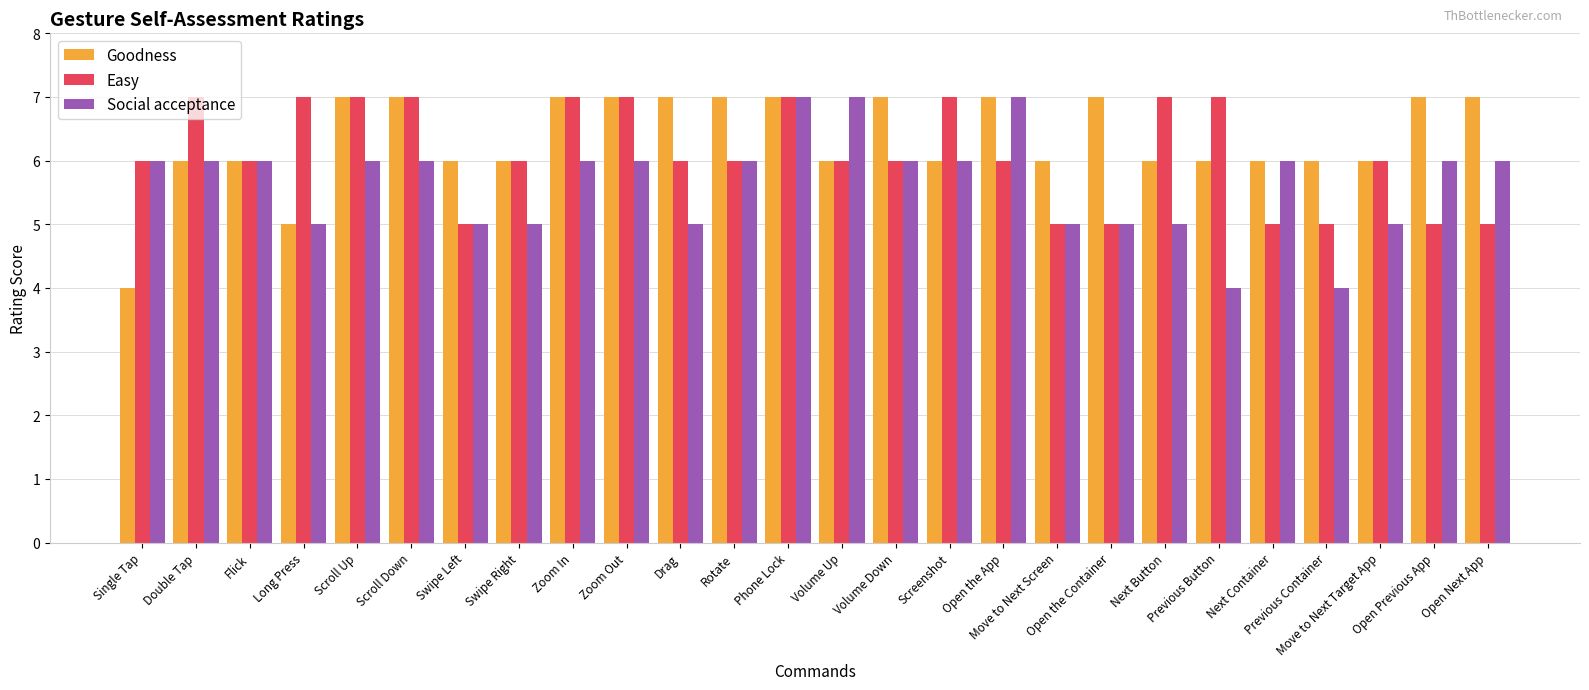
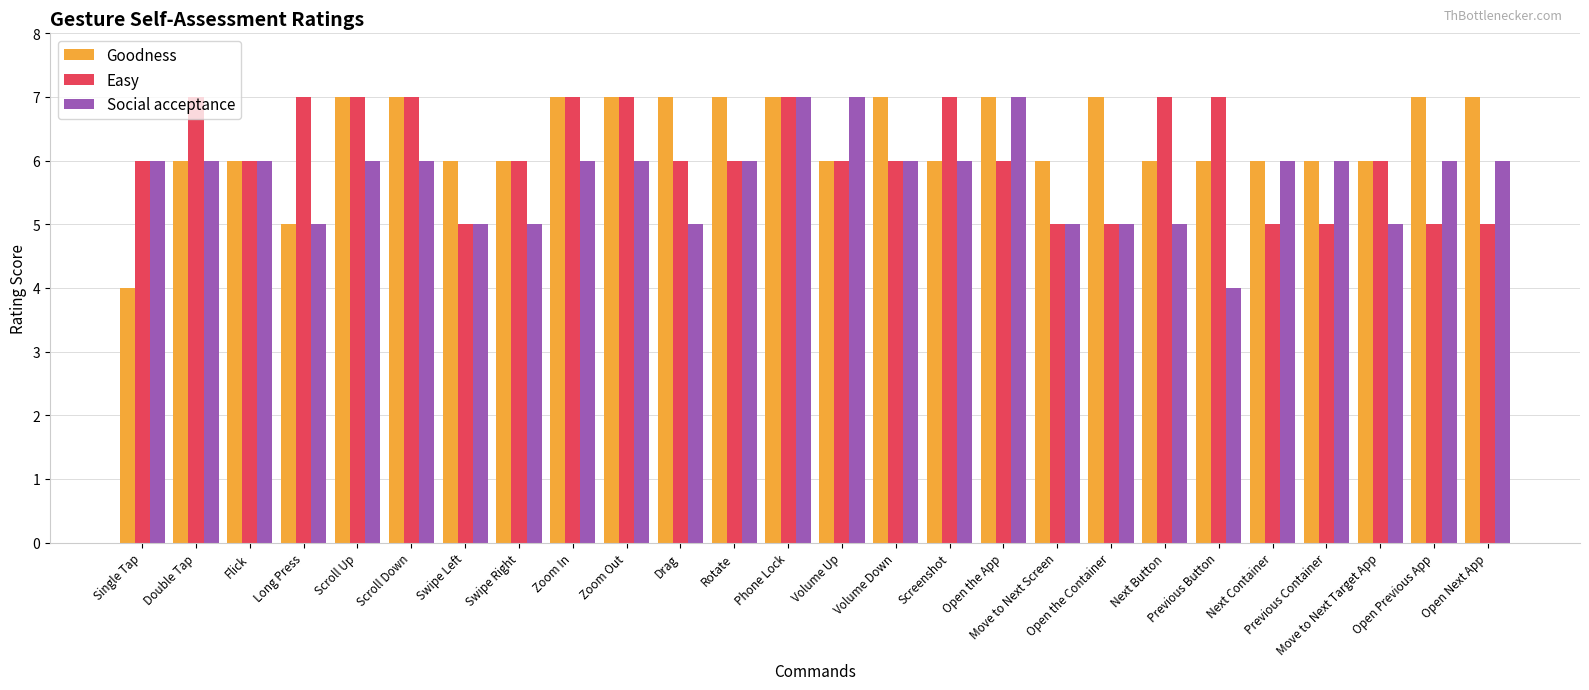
  {
    "Goodness": {
      "Single Tap": 4,
      "Double Tap": 6,
      "Flick": 6,
      "Long Press": 5,
      "Scroll Up": 7,
      "Scroll Down": 7,
      "Swipe Left": 6,
      "Swipe Right": 6,
      "Zoom In": 7,
      "Zoom Out": 7,
      "Drag": 7,
      "Rotate": 7,
      "Phone Lock": 7,
      "Volume Up": 6,
      "Volume Down": 7,
      "Screenshot": 6,
      "Open the App": 7,
      "Move to Next Screen": 6,
      "Open the Container": 7,
      "Next Button": 6,
      "Previous Button": 6,
      "Next Container": 6,
      "Previous Container": 6,
      "Move to Next Target App": 6,
      "Open Previous App": 7,
      "Open Next App": 7
    },
    "Easy": {
      "Single Tap": 6,
      "Flick": 6,
      "Long Press": 7,
      "Scroll Up": 7,
      "Scroll Down": 7,
      "Swipe Left": 5,
      "Swipe Right": 6,
      "Zoom In": 7,
      "Zoom Out": 7,
      "Drag": 6,
      "Rotate": 6,
      "Phone Lock": 7,
      "Volume Up": 6,
      "Volume Down": 6,
      "Screenshot": 7,
      "Open the App": 6,
      "Move to Next Screen": 5,
      "Open the Container": 5,
      "Next Button": 7,
      "Previous Button": 7,
      "Next Container": 5,
      "Previous Container": 5,
      "Move to Next Target App": 6,
      "Open Previous App": 5,
      "Open Next App": 5
    },
    "Social acceptance": {
      "Single Tap": 6,
      "Double Tap": 6,
      "Flick": 6,
      "Long Press": 5,
      "Scroll Up": 6,
      "Scroll Down": 6,
      "Swipe Left": 5,
      "Swipe Right": 5,
      "Zoom In": 6,
      "Zoom Out": 6,
      "Drag": 5,
      "Rotate": 6,
      "Phone Lock": 7,
      "Volume Up": 7,
      "Volume Down": 6,
      "Screenshot": 6,
      "Open the App": 7,
      "Move to Next Screen": 5,
      "Open the Container": 5,
      "Next Button": 5,
      "Previous Button": 4,
      "Next Container": 6,
-     "Previous Container": 4,
+     "Previous Container": 6,
      "Move to Next Target App": 5,
      "Open Previous App": 6,
      "Open Next App": 6
    }
  }
